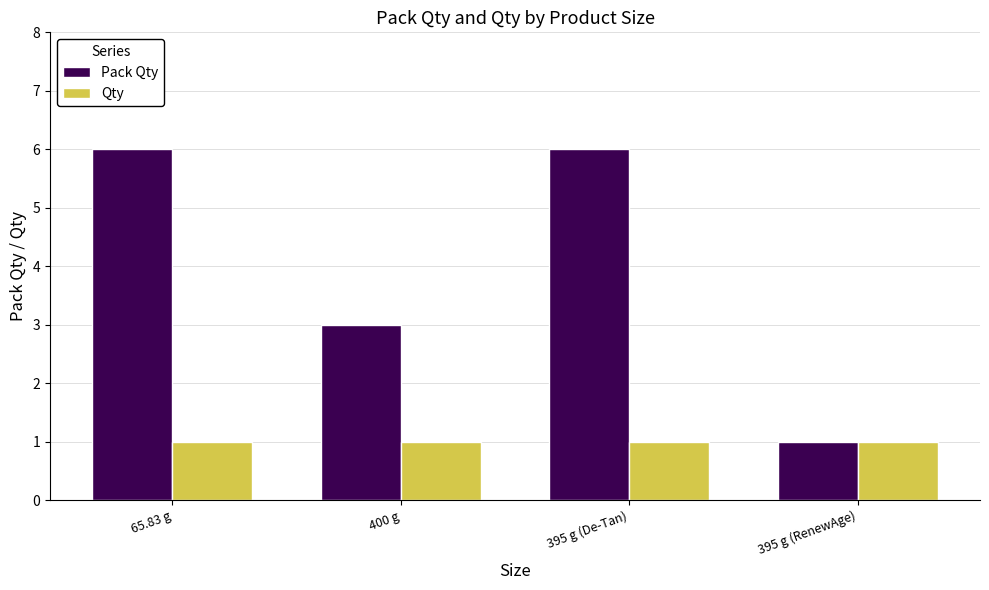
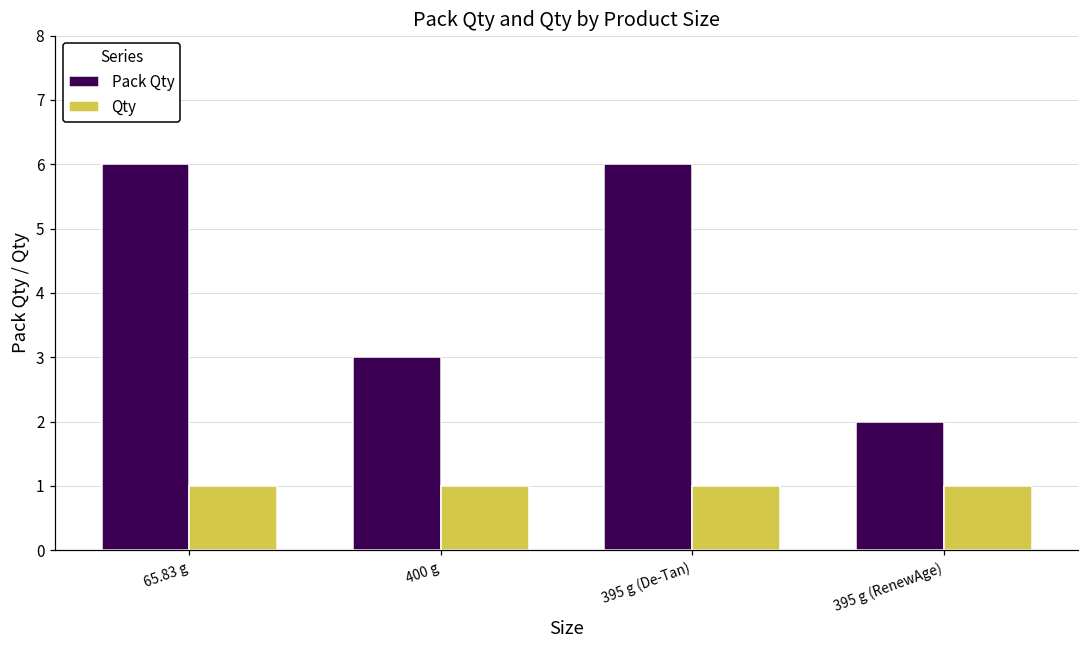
  {
    "Pack Qty": {
      "65.83 g": 6,
      "400 g": 3,
      "395 g (De-Tan)": 6,
-     "395 g (RenewAge)": 1
+     "395 g (RenewAge)": 2
    },
    "Qty": {
      "65.83 g": 1,
      "400 g": 1,
      "395 g (De-Tan)": 1,
      "395 g (RenewAge)": 1
    }
  }
